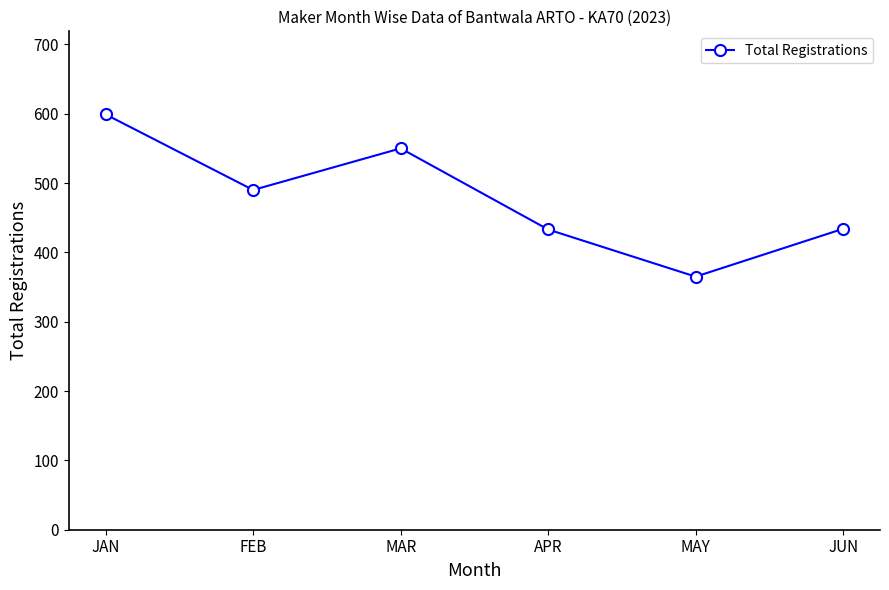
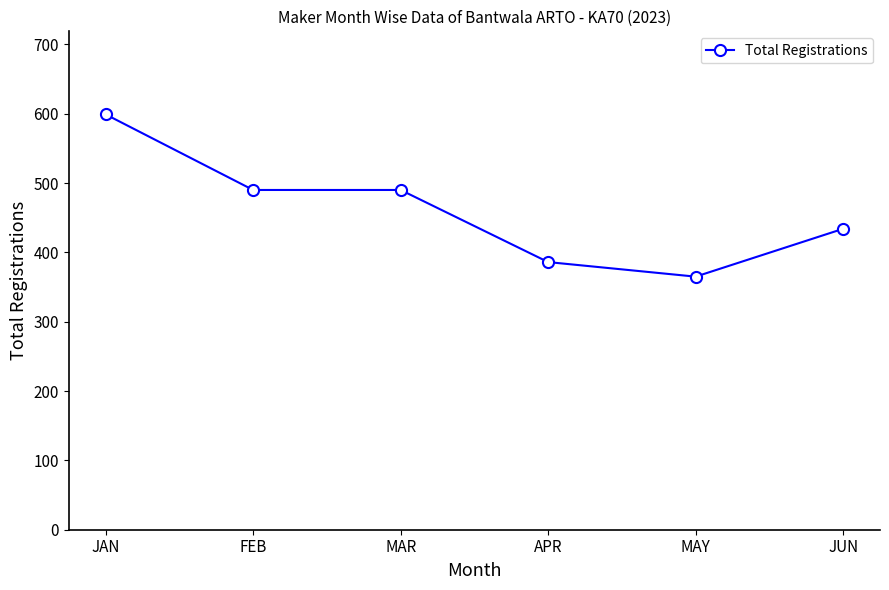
  {
    "JAN": 600,
    "FEB": 490,
-   "MAR": 550,
-   "APR": 430,
+   "MAR": 490,
+   "APR": 390,
    "MAY": 370,
    "JUN": 430
  }
